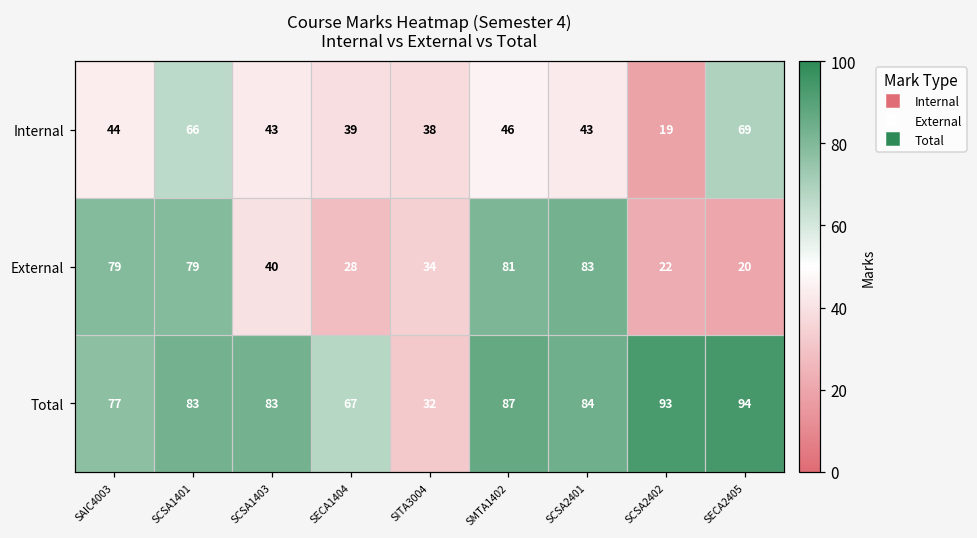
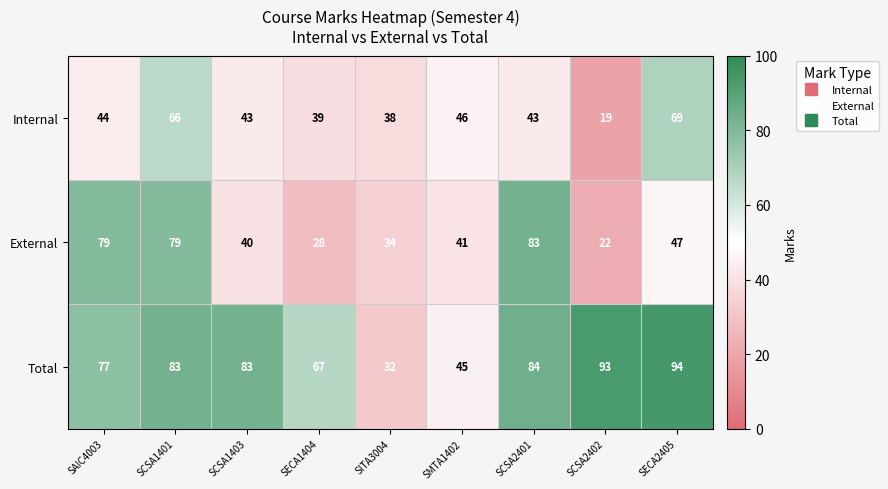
  {
    "Internal": {
      "SAIC4003": 44,
      "SCSA1401": 66,
      "SCSA1403": 43,
      "SECA1404": 39,
      "SITA3004": 38,
      "SMTA1402": 46,
      "SCSA2401": 43,
      "SCSA2402": 19,
      "SECA2405": 69
    },
    "External": {
      "SAIC4003": 79,
      "SCSA1401": 79,
      "SCSA1403": 40,
      "SECA1404": 28,
-     "SMTA1402": 81,
+     "SMTA1402": 41,
      "SCSA2401": 83,
      "SCSA2402": 22,
-     "SECA2405": 20
+     "SECA2405": 47
    },
    "Total": {
      "SAIC4003": 77,
      "SCSA1401": 83,
      "SCSA1403": 83,
      "SECA1404": 67,
      "SITA3004": 32,
-     "SMTA1402": 87,
+     "SMTA1402": 45,
      "SCSA2401": 84,
      "SCSA2402": 93,
      "SECA2405": 94
    }
  }
